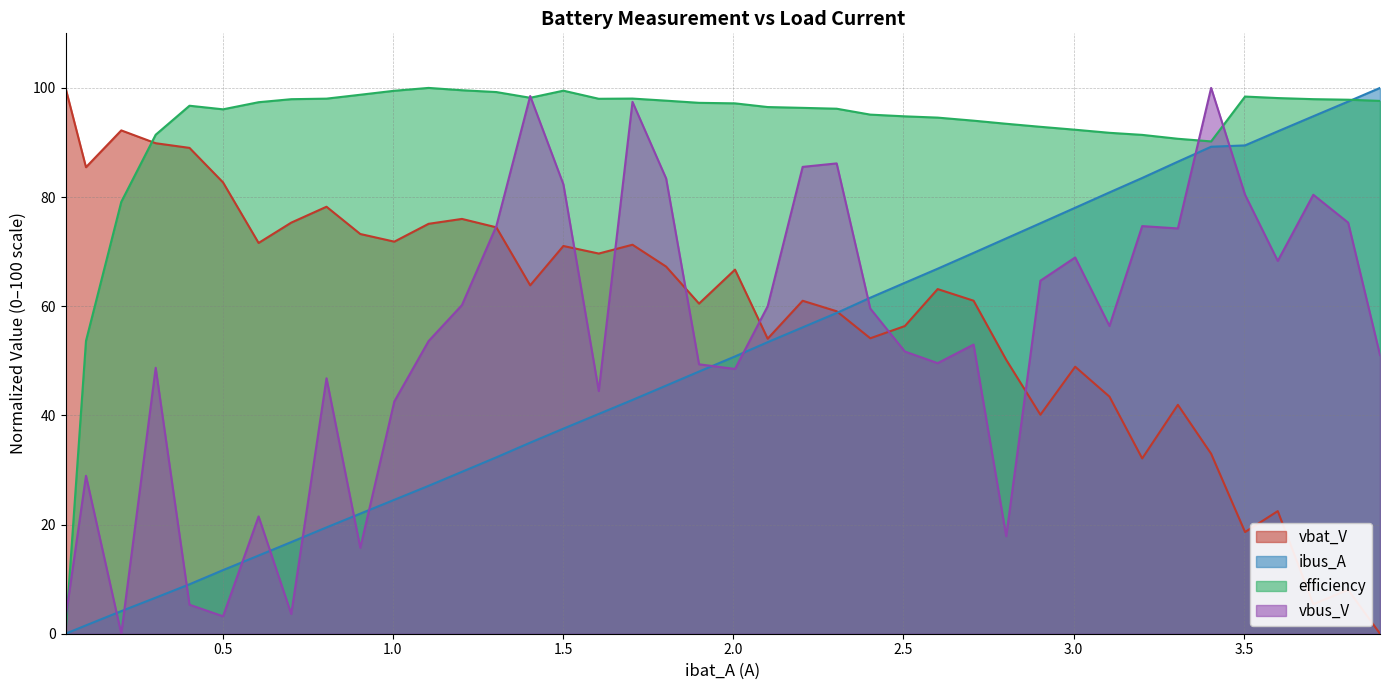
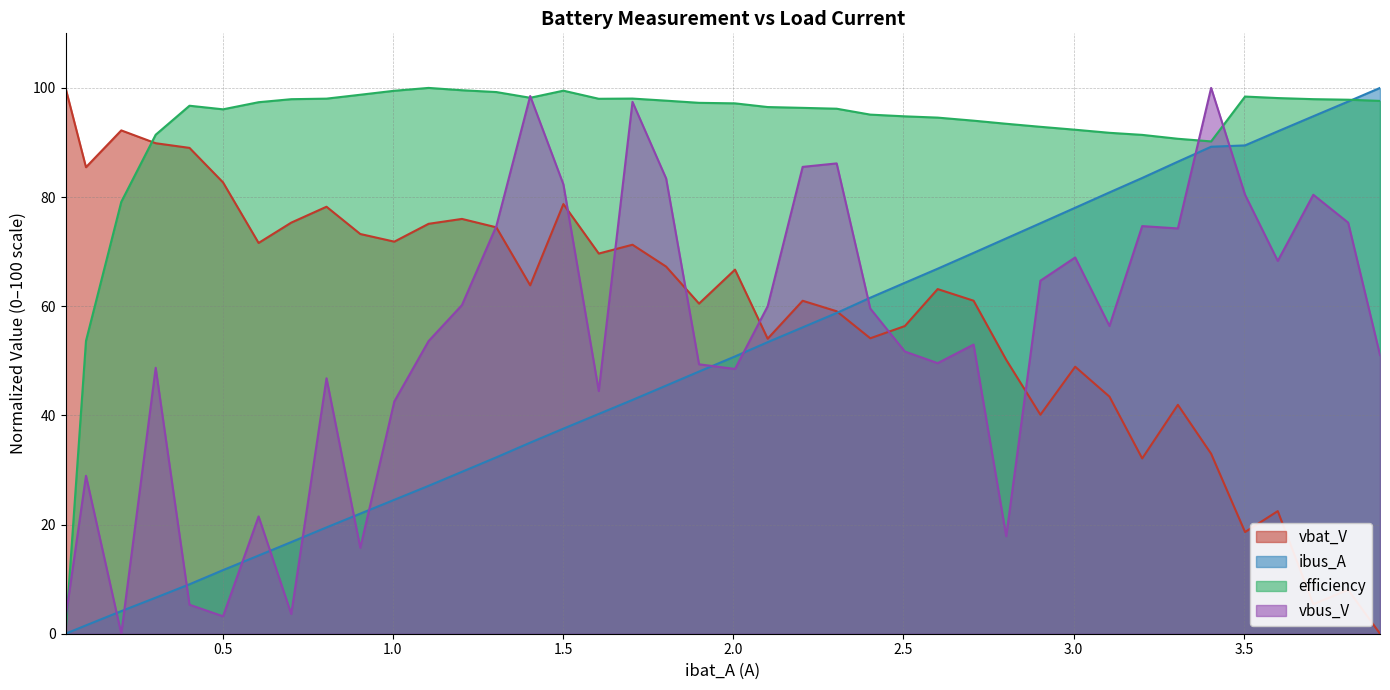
  {
    "vbat_V": {
-     "1.5": 71
+     "1.5": 79
    },
    "ibus_A": {
      "1.5": 38
    },
    "efficiency": {
      "1.5": 99
    },
    "vbus_V": {
      "1.5": 82
    }
  }
